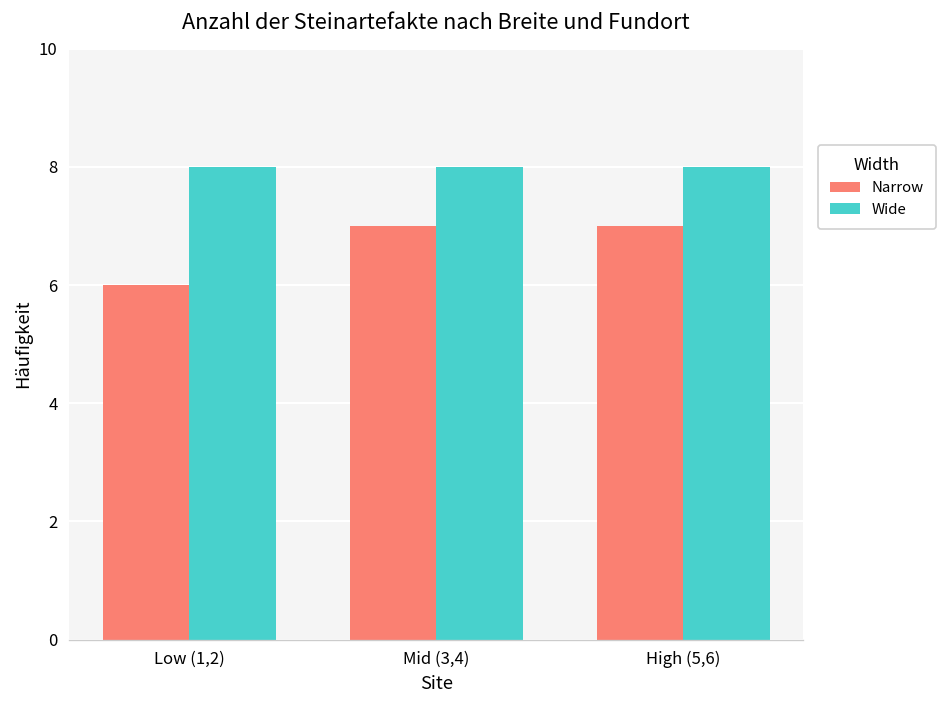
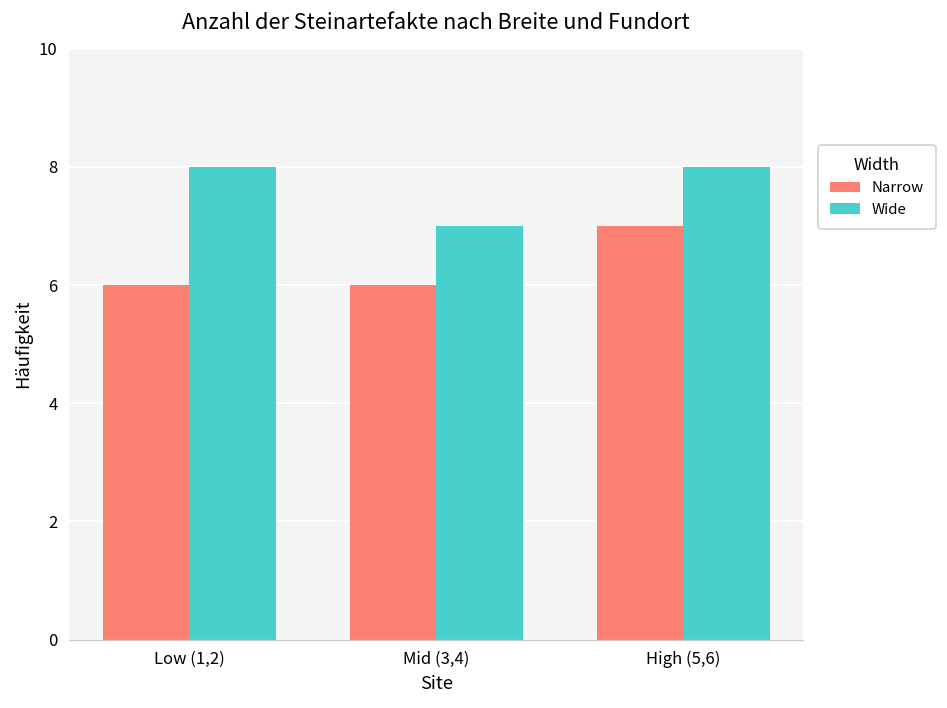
  {
    "Narrow": {
      "Low (1,2)": 6,
-     "Mid (3,4)": 7,
+     "Mid (3,4)": 6,
      "High (5,6)": 7
    },
    "Wide": {
      "Low (1,2)": 8,
-     "Mid (3,4)": 8,
+     "Mid (3,4)": 7,
      "High (5,6)": 8
    }
  }
